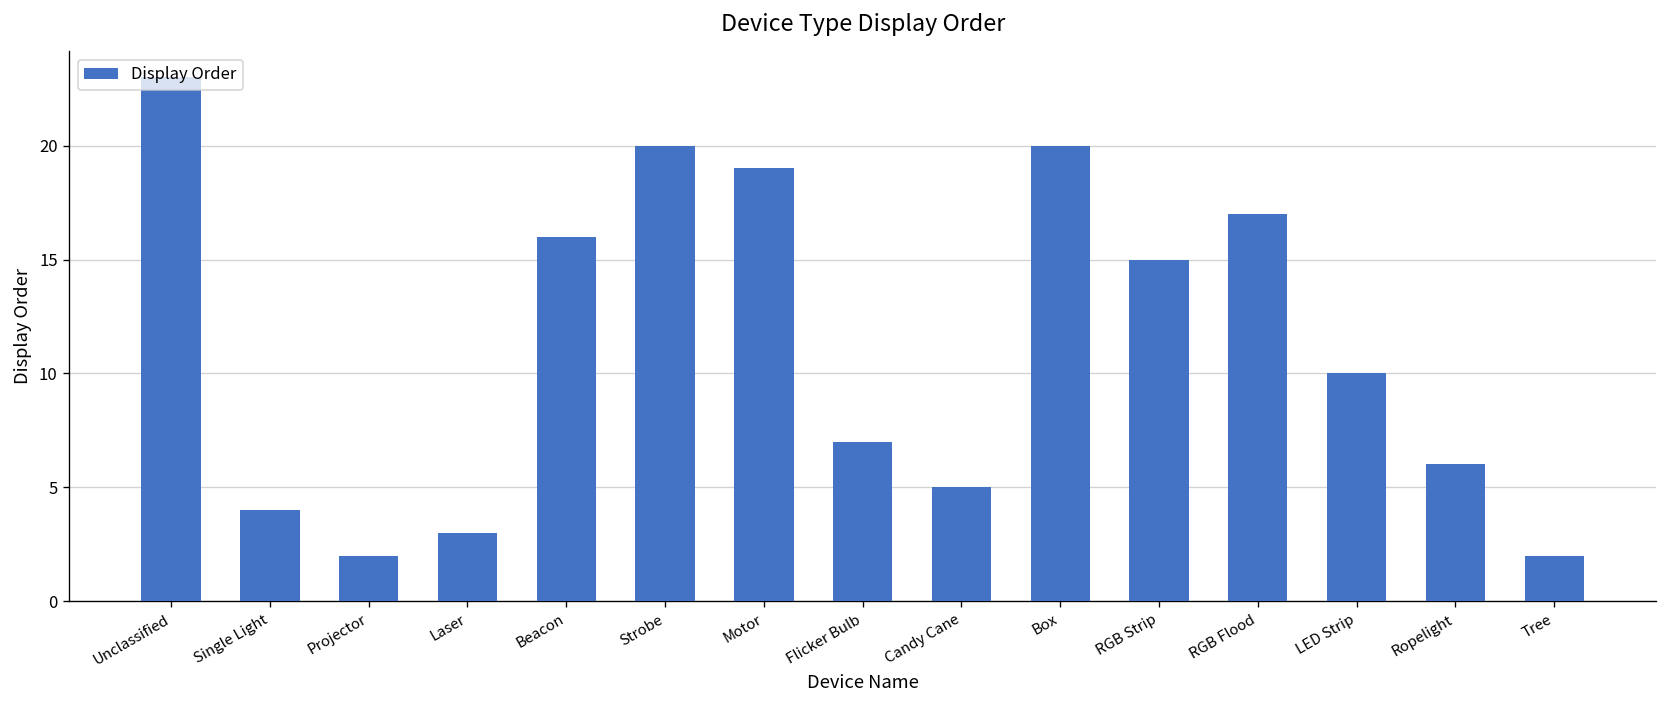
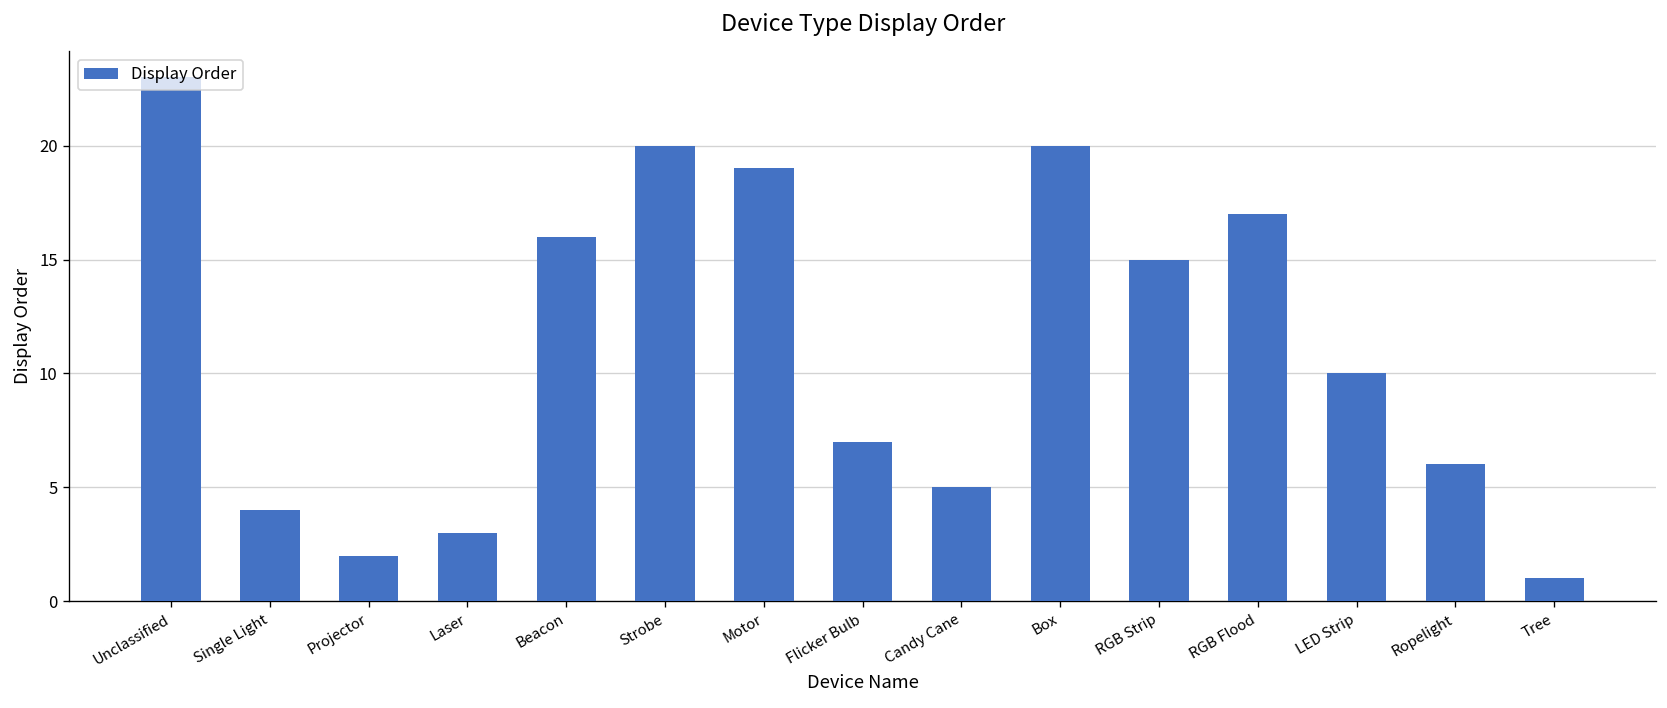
  {
    "Single Light": 4,
    "Projector": 2,
    "Laser": 3,
    "Beacon": 16,
    "Strobe": 20,
    "Motor": 19,
    "Flicker Bulb": 7,
    "Candy Cane": 5,
    "Box": 20,
    "RGB Strip": 15,
    "RGB Flood": 17,
    "LED Strip": 10,
    "Ropelight": 6,
-   "Tree": 2
+   "Tree": 1
  }
